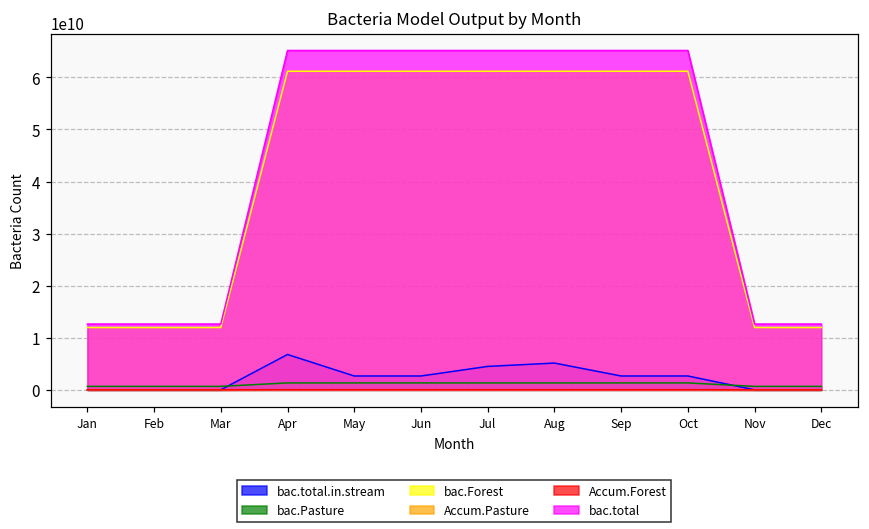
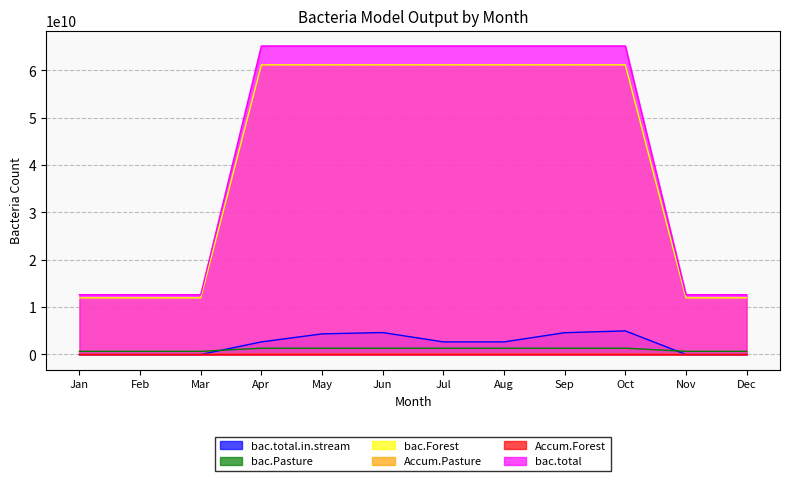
  {
    "bac.total.in.stream": {
-     "Apr": 7000000000,
-     "May": 3000000000,
-     "Jun": 3000000000,
-     "Jul": 4000000000,
-     "Aug": 5000000000,
-     "Sep": 3000000000,
-     "Oct": 3000000000
+     "Apr": 3000000000,
+     "May": 4000000000,
+     "Jun": 5000000000,
+     "Jul": 3000000000,
+     "Aug": 3000000000,
+     "Sep": 5000000000,
+     "Oct": 5000000000
    },
    "bac.Pasture": {
      "Jan": 1000000000,
      "Feb": 1000000000,
      "Mar": 1000000000,
      "Apr": 1000000000,
      "May": 1000000000,
      "Jun": 1000000000,
      "Jul": 1000000000,
      "Aug": 1000000000,
      "Sep": 1000000000,
      "Oct": 1000000000,
      "Nov": 1000000000,
      "Dec": 1000000000
    },
    "bac.Forest": {
      "Jan": 12000000000,
      "Feb": 12000000000,
      "Mar": 12000000000,
      "Apr": 61000000000,
      "May": 61000000000,
      "Jun": 61000000000,
      "Jul": 61000000000,
      "Aug": 61000000000,
      "Sep": 61000000000,
      "Oct": 61000000000,
      "Nov": 12000000000,
      "Dec": 12000000000
    },
    "Accum.Forest": {
      "Apr": 0,
      "May": 0,
      "Jun": 0,
      "Jul": 0,
      "Aug": 0,
      "Sep": 0,
      "Oct": 0
    },
    "bac.total": {
      "Jan": 13000000000,
      "Feb": 13000000000,
      "Mar": 13000000000,
      "Apr": 65000000000,
      "May": 65000000000,
      "Jun": 65000000000,
      "Jul": 65000000000,
      "Aug": 65000000000,
      "Sep": 65000000000,
      "Oct": 65000000000,
      "Nov": 13000000000,
      "Dec": 13000000000
    }
  }
